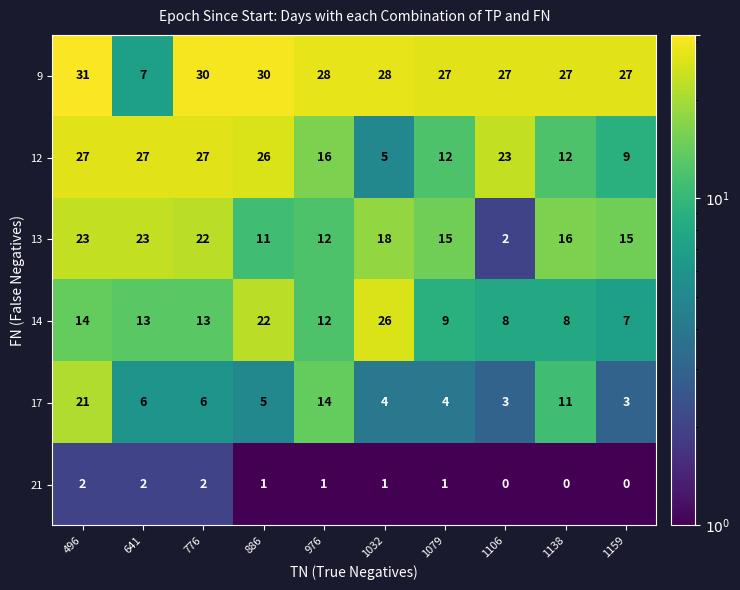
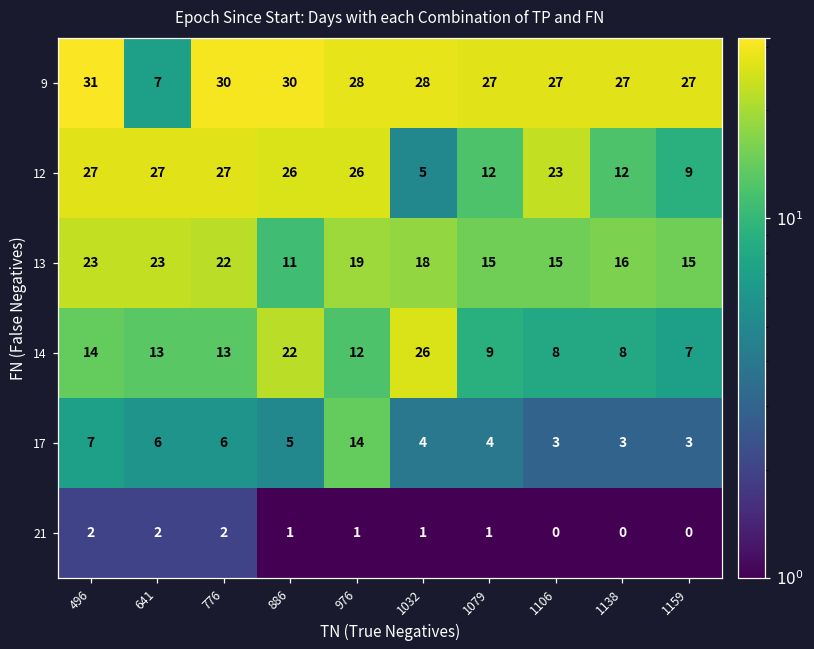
  {
    "9": {
      "496": 31,
      "641": 7,
      "776": 30,
      "886": 30,
      "976": 28,
      "1032": 28,
      "1079": 27,
      "1106": 27,
      "1138": 27,
      "1159": 27
    },
    "12": {
      "496": 27,
      "641": 27,
      "776": 27,
      "886": 26,
-     "976": 16,
+     "976": 26,
      "1032": 5,
      "1079": 12,
      "1106": 23,
      "1138": 12,
      "1159": 9
    },
    "13": {
      "496": 23,
      "641": 23,
      "776": 22,
      "886": 11,
-     "976": 12,
+     "976": 19,
      "1032": 18,
      "1079": 15,
-     "1106": 2,
+     "1106": 15,
      "1138": 16,
      "1159": 15
    },
    "14": {
      "496": 14,
      "641": 13,
      "776": 13,
      "886": 22,
      "976": 12,
      "1032": 26,
      "1079": 9,
      "1106": 8,
      "1138": 8,
      "1159": 7
    },
    "17": {
-     "496": 21,
+     "496": 7,
      "641": 6,
      "776": 6,
      "886": 5,
      "976": 14,
      "1032": 4,
      "1079": 4,
      "1106": 3,
-     "1138": 11,
+     "1138": 3,
      "1159": 3
    },
    "21": {
      "496": 2,
      "641": 2,
      "776": 2,
      "886": 1,
      "976": 1,
      "1032": 1,
      "1079": 1,
      "1106": 0,
      "1138": 0,
      "1159": 0
    }
  }
